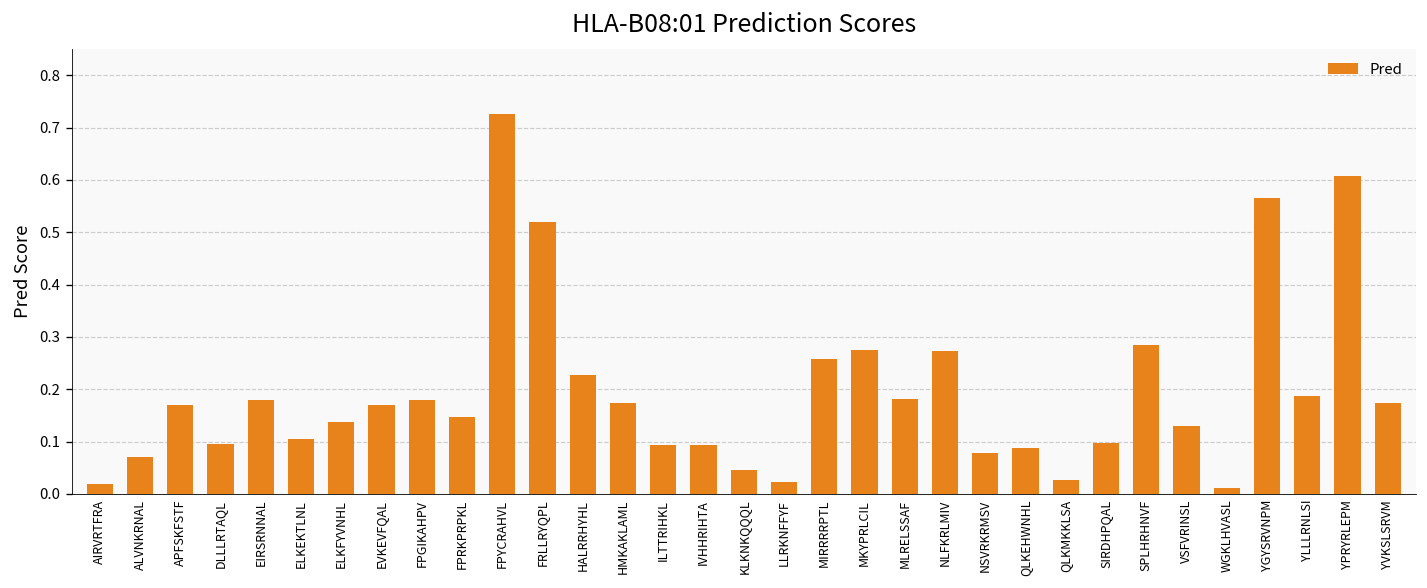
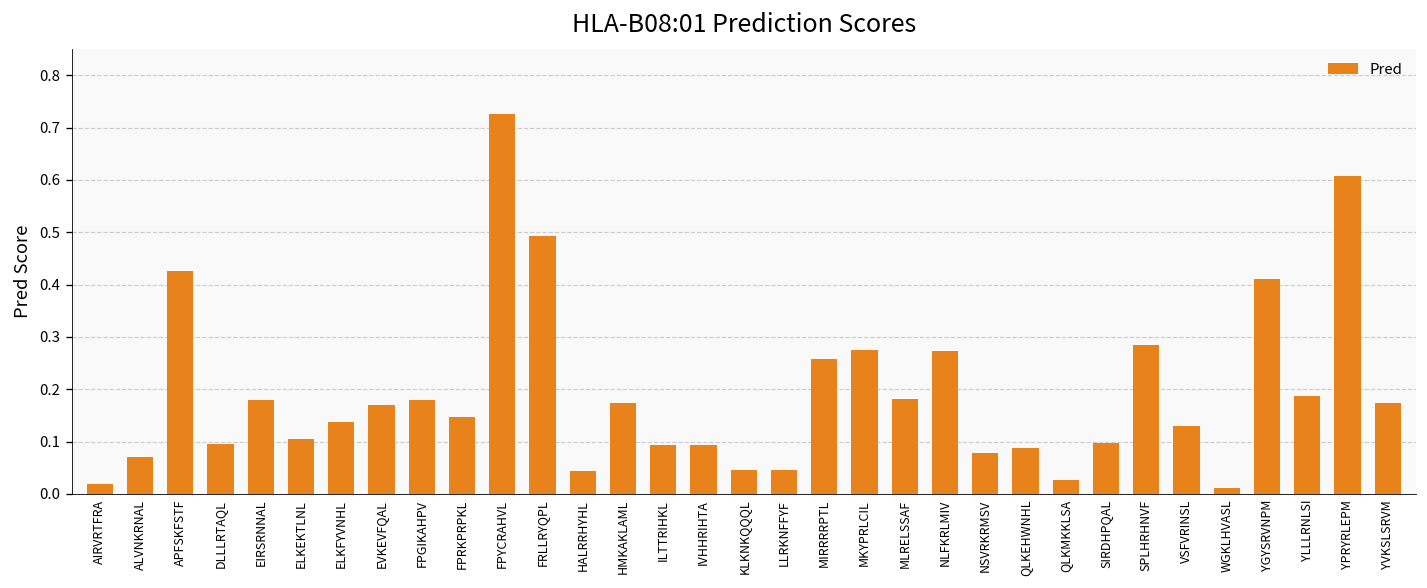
  {
    "AIRVRTFRA": 0.02,
    "ALVNKRNAL": 0.07,
-   "APFSKFSTF": 0.17,
+   "APFSKFSTF": 0.43,
    "DLLLRTAQL": 0.10,
    "EIRSRNNAL": 0.18,
    "ELKEKTLNL": 0.11,
    "ELKFYVNHL": 0.14,
    "EVKEVFQAL": 0.17,
    "FPGIKAHPV": 0.18,
    "FPRKPRPKL": 0.15,
    "FPYCRAHVL": 0.73,
-   "FRLLRYQPL": 0.52,
-   "HALRRHYHL": 0.23,
+   "FRLLRYQPL": 0.49,
+   "HALRRHYHL": 0.04,
    "HMKAKLAML": 0.17,
    "ILTTRIHKL": 0.09,
    "IVHHRIHTA": 0.09,
    "KLKNKQQQL": 0.05,
-   "LLRKNFFYF": 0.02,
+   "LLRKNFFYF": 0.05,
    "MIRRRRPTL": 0.26,
    "MKYPRLCIL": 0.27,
    "MLRELSSAF": 0.18,
    "NLFKRLMIV": 0.27,
    "NSVRKRMSV": 0.08,
    "QLKEHWNHL": 0.09,
    "QLKMKKLSA": 0.03,
    "SIRDHPQAL": 0.10,
    "SPLHRHNVF": 0.29,
    "VSFVRINSL": 0.13,
    "WGKLHVASL": 0.01,
-   "YGYSRVNPM": 0.57,
+   "YGYSRVNPM": 0.41,
    "YLLLRNLSI": 0.19,
    "YPRYRLEPM": 0.61,
    "YVKSLSRVM": 0.17
  }
